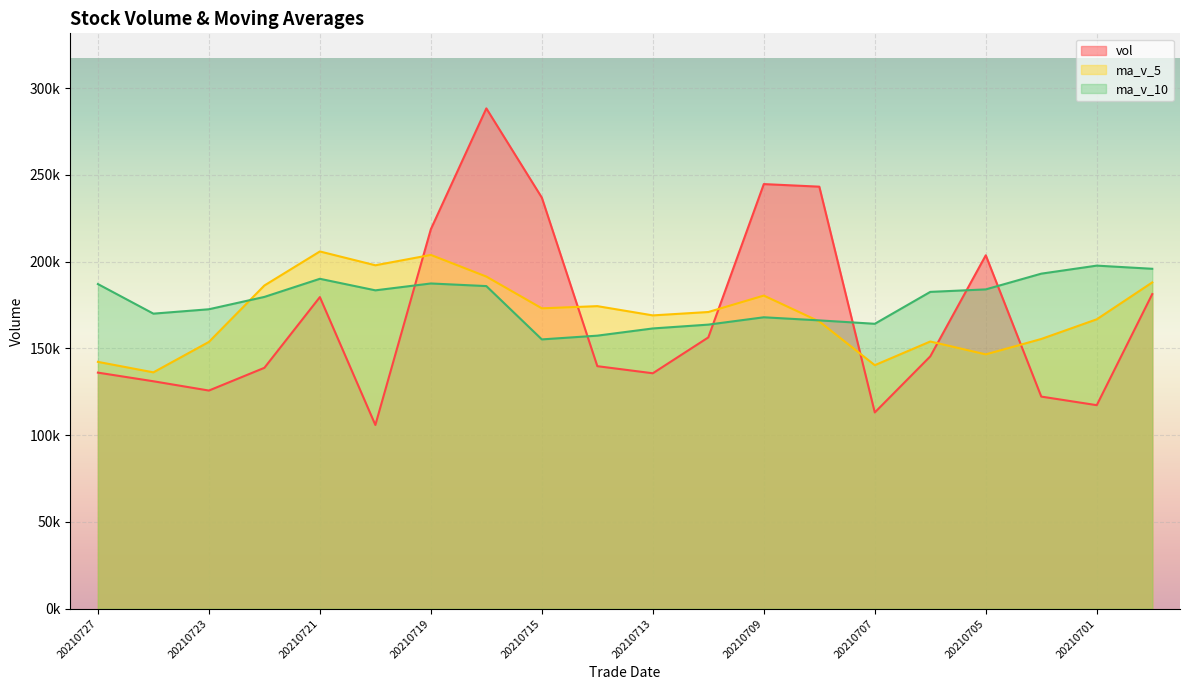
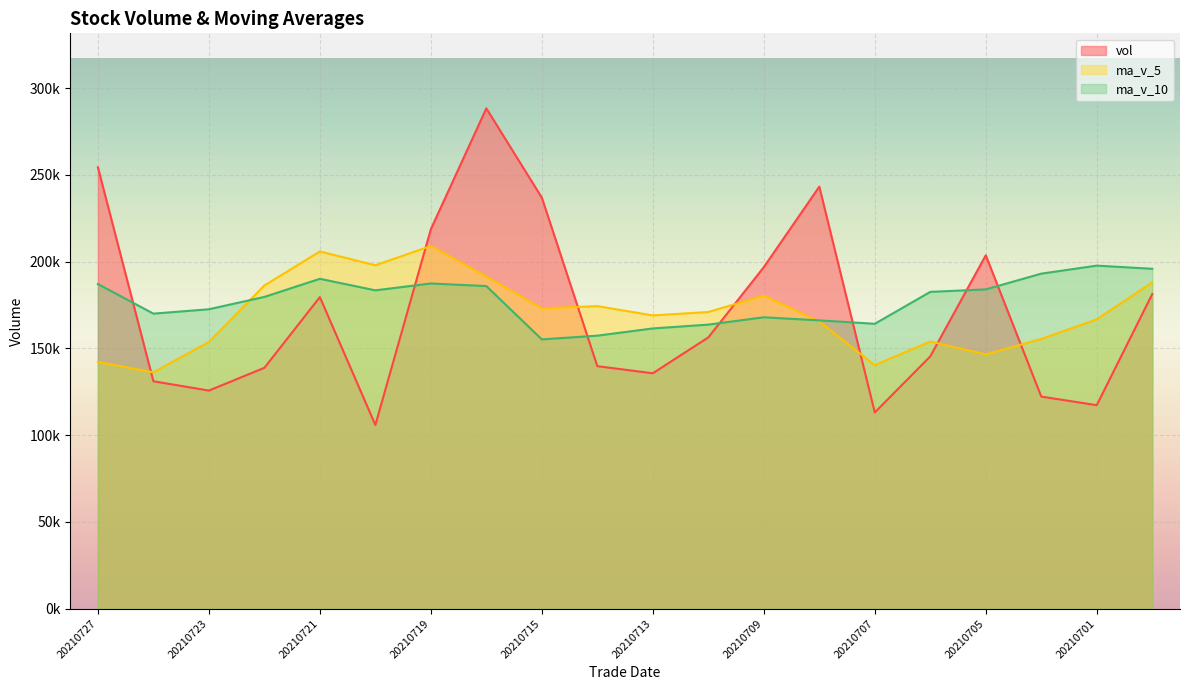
  {
    "vol": {
-     "20210727": 136000,
+     "20210727": 254000,
      "20210723": 126000,
      "20210721": 180000,
      "20210719": 219000,
      "20210715": 237000,
      "20210713": 136000,
-     "20210709": 245000,
+     "20210709": 197000,
      "20210707": 113000,
      "20210705": 204000,
      "20210701": 117000
    },
    "ma_v_5": {
      "20210727": 142000,
      "20210723": 154000,
      "20210721": 206000,
-     "20210719": 204000,
+     "20210719": 209000,
      "20210715": 173000,
      "20210713": 169000,
      "20210709": 180000,
      "20210707": 140000,
      "20210705": 147000,
      "20210701": 167000
    },
    "ma_v_10": {
      "20210727": 187000,
      "20210723": 173000,
      "20210721": 190000,
      "20210719": 187000,
      "20210715": 155000,
      "20210713": 162000,
      "20210709": 168000,
      "20210707": 164000,
      "20210705": 184000,
      "20210701": 198000
    }
  }
